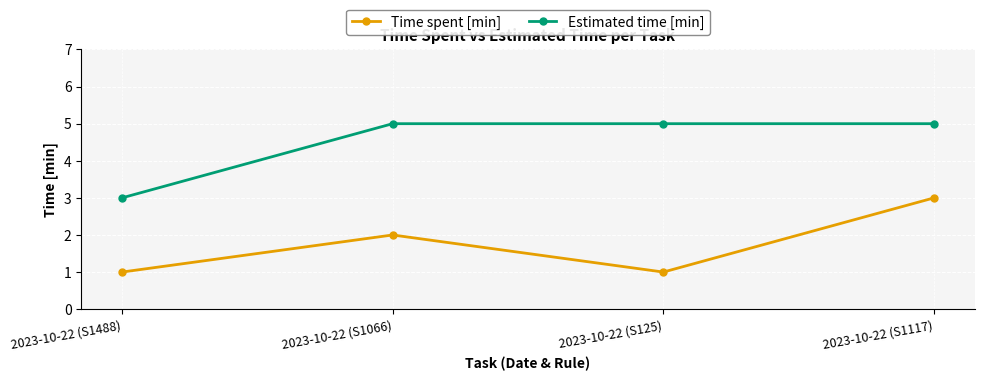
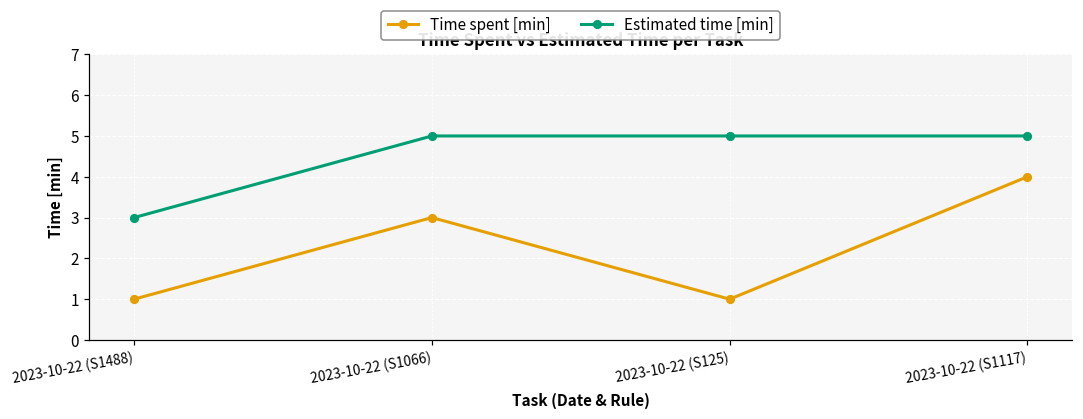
  {
    "Time spent [min]": {
      "2023-10-22 (S1488)": 1,
-     "2023-10-22 (S1066)": 2,
+     "2023-10-22 (S1066)": 3,
      "2023-10-22 (S125)": 1,
-     "2023-10-22 (S1117)": 3
+     "2023-10-22 (S1117)": 4
    },
    "Estimated time [min]": {
      "2023-10-22 (S1488)": 3,
      "2023-10-22 (S1066)": 5,
      "2023-10-22 (S125)": 5,
      "2023-10-22 (S1117)": 5
    }
  }
